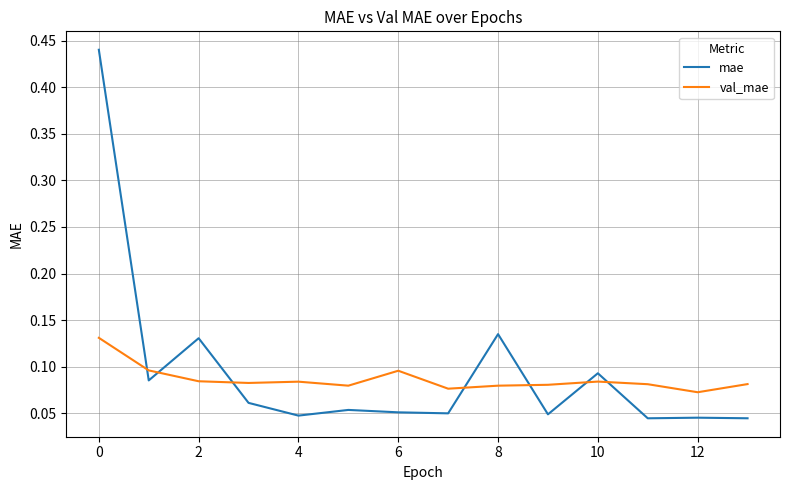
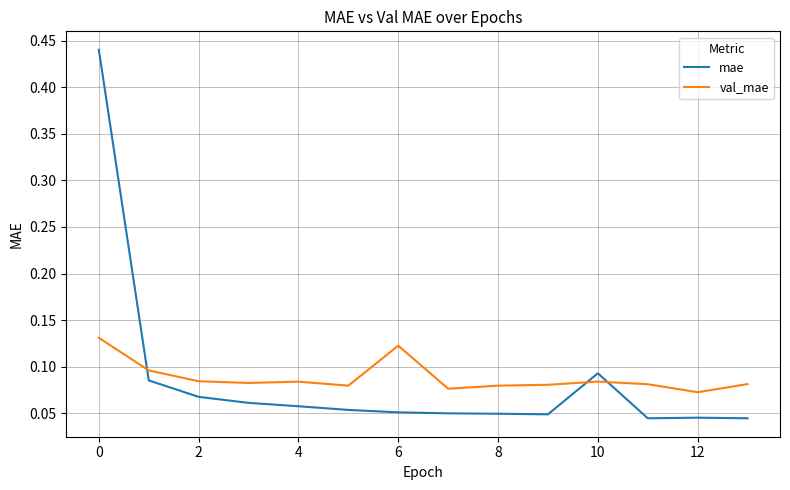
  {
    "mae": {
      "0": 0.44,
-     "2": 0.13,
-     "4": 0.05,
+     "2": 0.07,
+     "4": 0.06,
      "6": 0.05,
-     "8": 0.13,
+     "8": 0.05,
      "10": 0.09,
      "12": 0.05
    },
    "val_mae": {
      "0": 0.13,
      "2": 0.08,
      "4": 0.08,
-     "6": 0.10,
+     "6": 0.12,
      "8": 0.08,
      "10": 0.08,
      "12": 0.07
    }
  }
